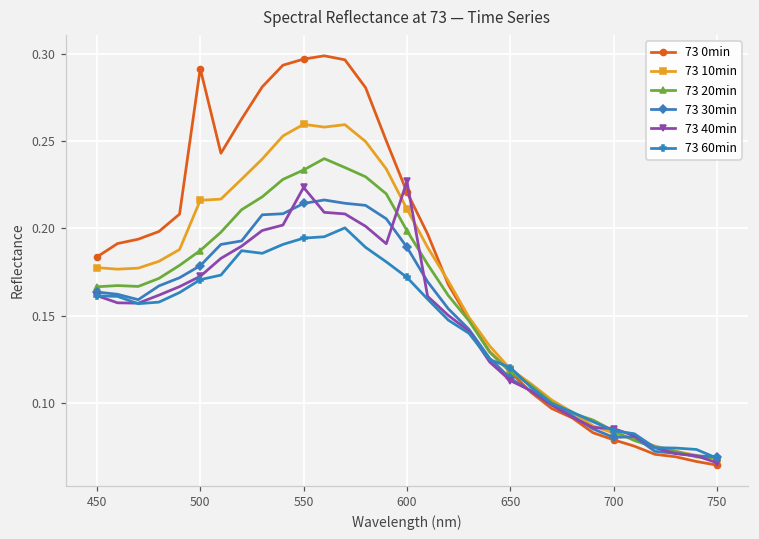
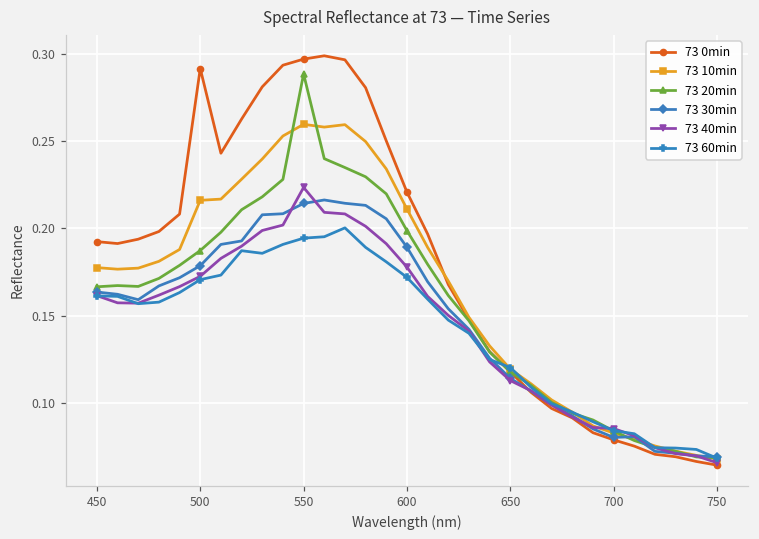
  {
    "73 0min": {
-     "450": 0.184,
+     "450": 0.192,
      "500": 0.292,
      "550": 0.297,
      "600": 0.221
    },
    "73 10min": {
      "450": 0.178,
      "500": 0.216,
      "550": 0.260,
      "600": 0.211
    },
    "73 20min": {
      "450": 0.167,
      "500": 0.187,
-     "550": 0.234,
+     "550": 0.289,
      "600": 0.199
    },
    "73 40min": {
      "500": 0.173,
      "550": 0.224,
-     "600": 0.227
+     "600": 0.178
    }
  }
